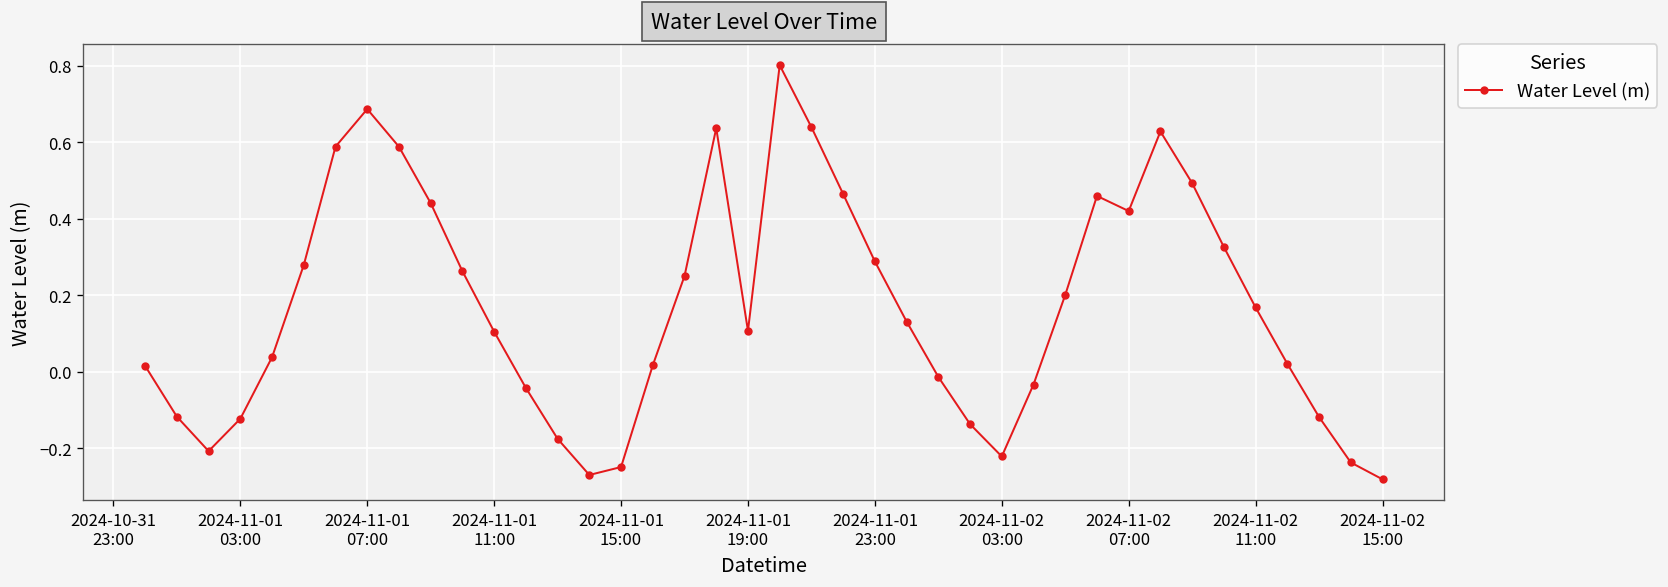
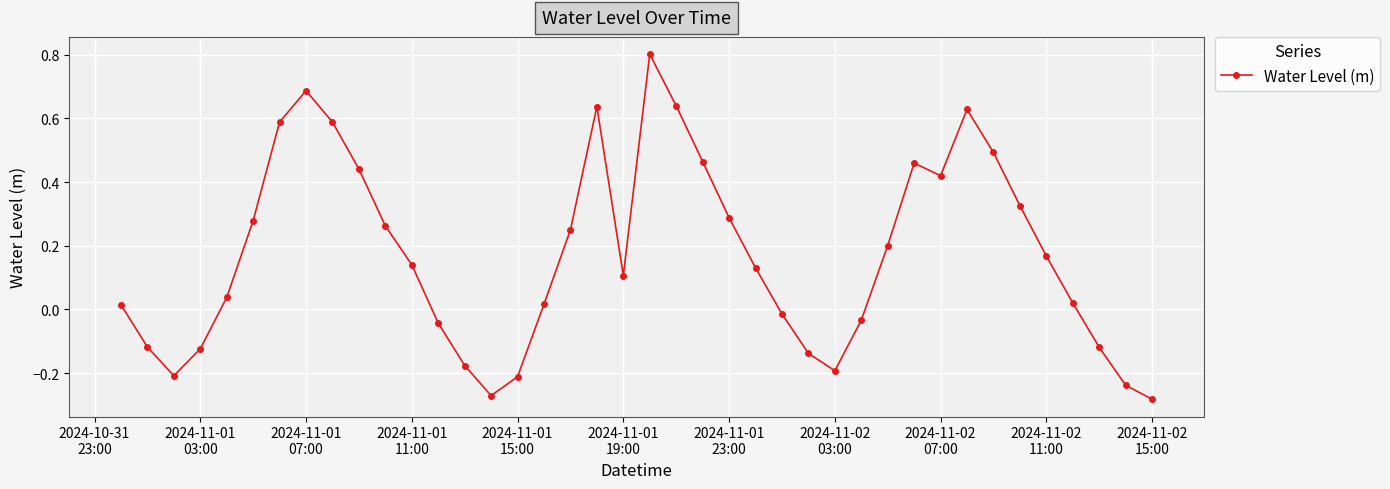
  {
    "2024-11-01 03:00": -0.12,
    "2024-11-01 07:00": 0.69,
-   "2024-11-01 11:00": 0.10,
-   "2024-11-01 15:00": -0.25,
+   "2024-11-01 11:00": 0.14,
+   "2024-11-01 15:00": -0.21,
    "2024-11-01 19:00": 0.11,
    "2024-11-01 23:00": 0.29,
-   "2024-11-02 03:00": -0.22,
+   "2024-11-02 03:00": -0.19,
    "2024-11-02 07:00": 0.42,
    "2024-11-02 11:00": 0.17,
    "2024-11-02 15:00": -0.28
  }
